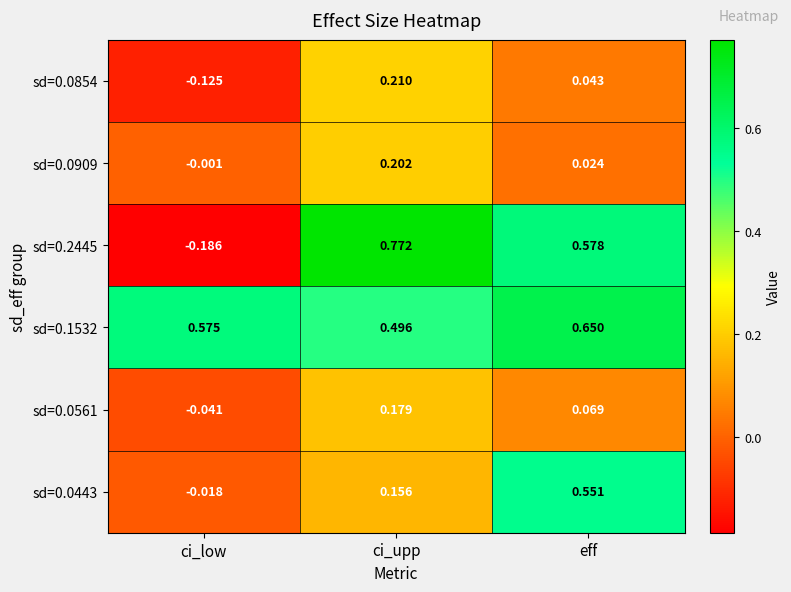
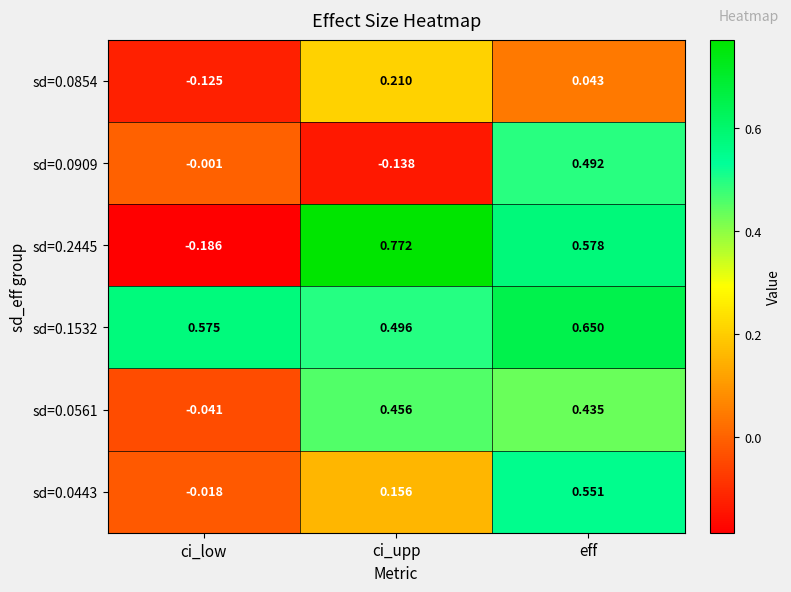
  {
    "sd=0.0854": {
      "ci_low": -0.125,
      "ci_upp": 0.210,
      "eff": 0.043
    },
    "sd=0.0909": {
      "ci_low": -0.001,
-     "ci_upp": 0.202,
-     "eff": 0.024
+     "ci_upp": -0.138,
+     "eff": 0.492
    },
    "sd=0.2445": {
      "ci_low": -0.186,
      "ci_upp": 0.772,
      "eff": 0.578
    },
    "sd=0.1532": {
      "ci_low": 0.575,
      "ci_upp": 0.496,
      "eff": 0.650
    },
    "sd=0.0561": {
      "ci_low": -0.041,
-     "ci_upp": 0.179,
-     "eff": 0.069
+     "ci_upp": 0.456,
+     "eff": 0.435
    },
    "sd=0.0443": {
      "ci_low": -0.018,
      "ci_upp": 0.156,
      "eff": 0.551
    }
  }
